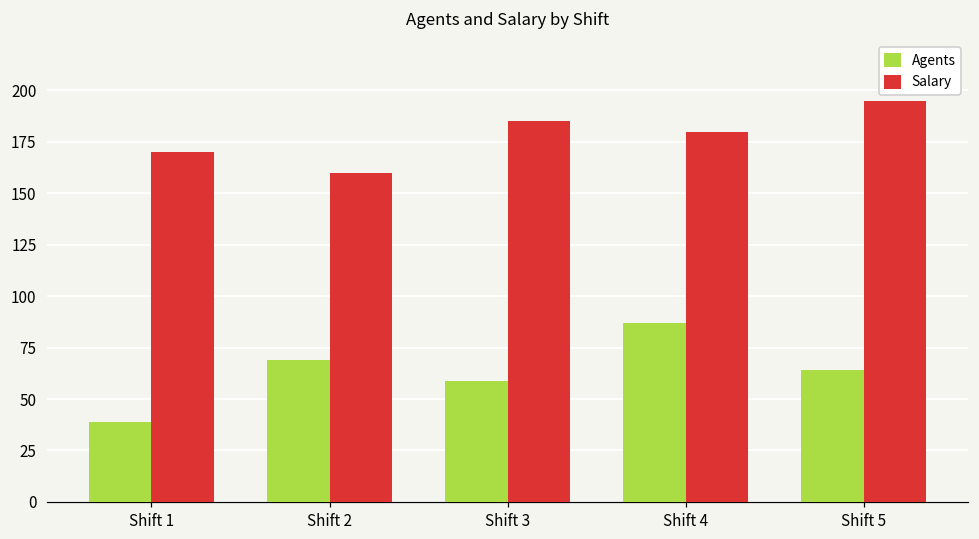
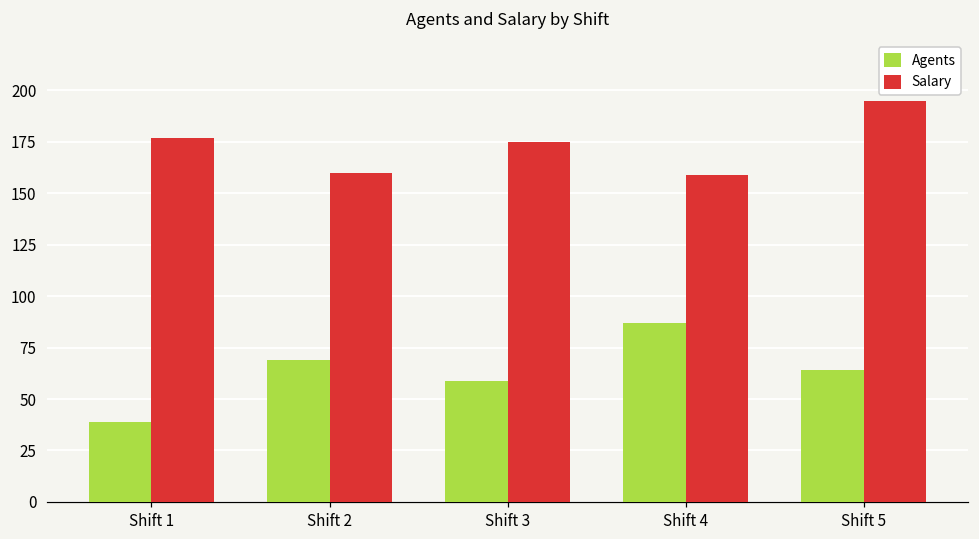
  {
    "Agents": {
      "Shift 1": 39,
      "Shift 2": 69,
      "Shift 3": 59,
      "Shift 4": 87,
      "Shift 5": 64
    },
    "Salary": {
-     "Shift 1": 170,
+     "Shift 1": 177,
      "Shift 2": 160,
-     "Shift 3": 185,
-     "Shift 4": 180,
+     "Shift 3": 175,
+     "Shift 4": 159,
      "Shift 5": 195
    }
  }
